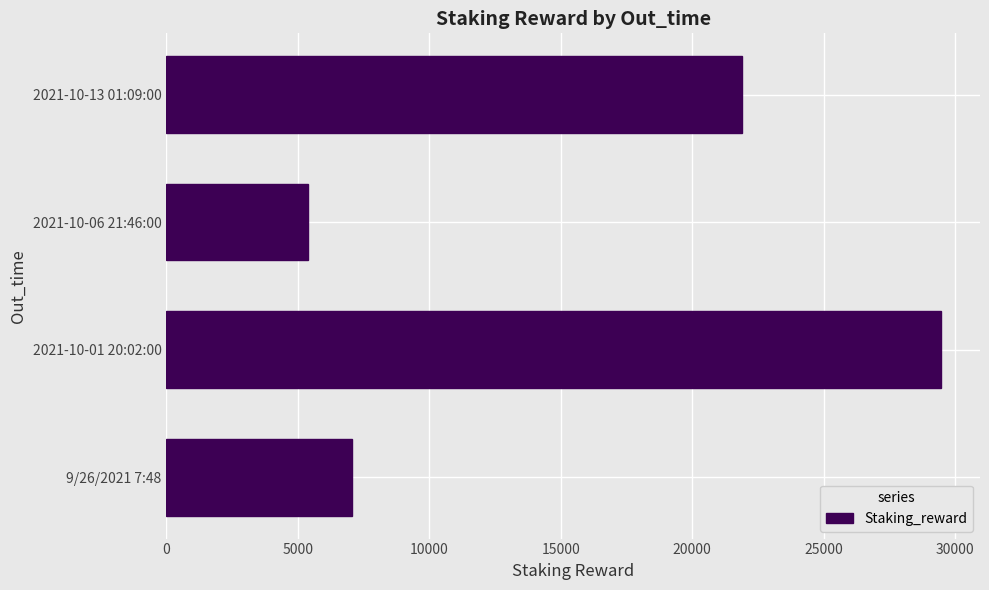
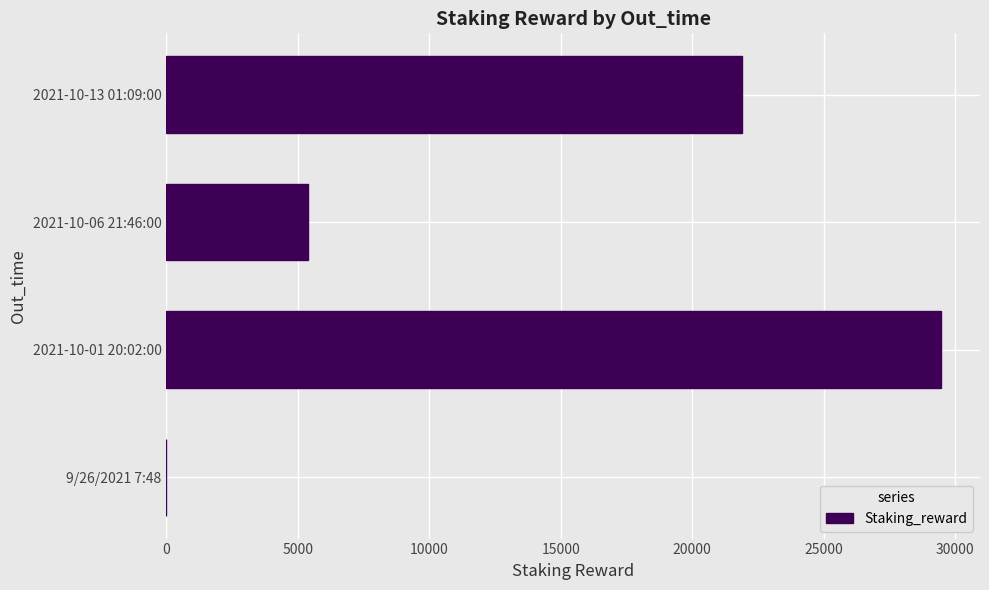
  {
    "2021-10-13 01:09:00": 21900,
    "2021-10-06 21:46:00": 5400,
    "2021-10-01 20:02:00": 29500,
-   "9/26/2021 7:48": 7100
+   "9/26/2021 7:48": 0
  }
